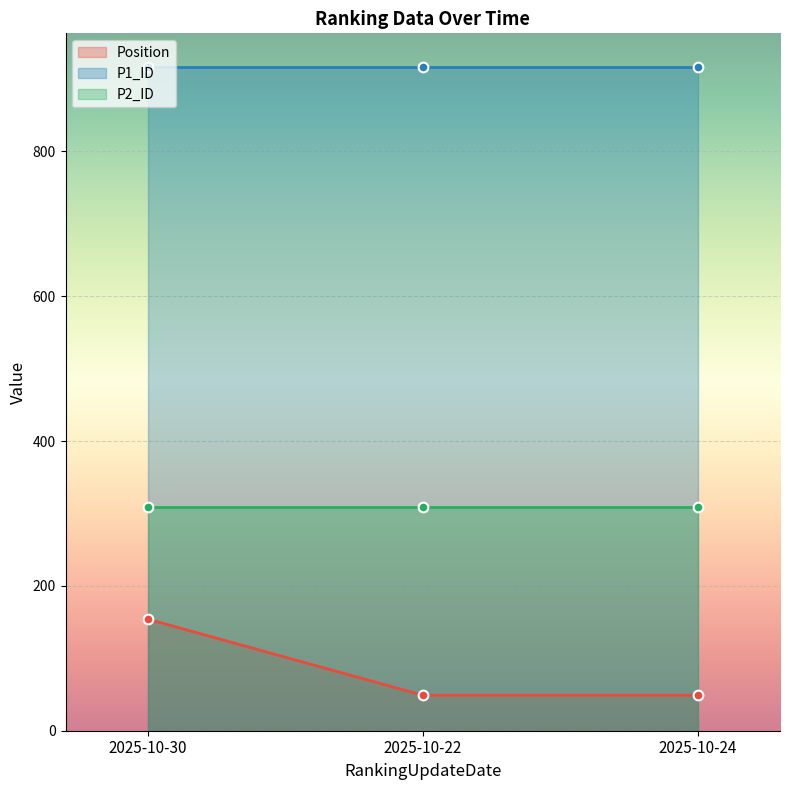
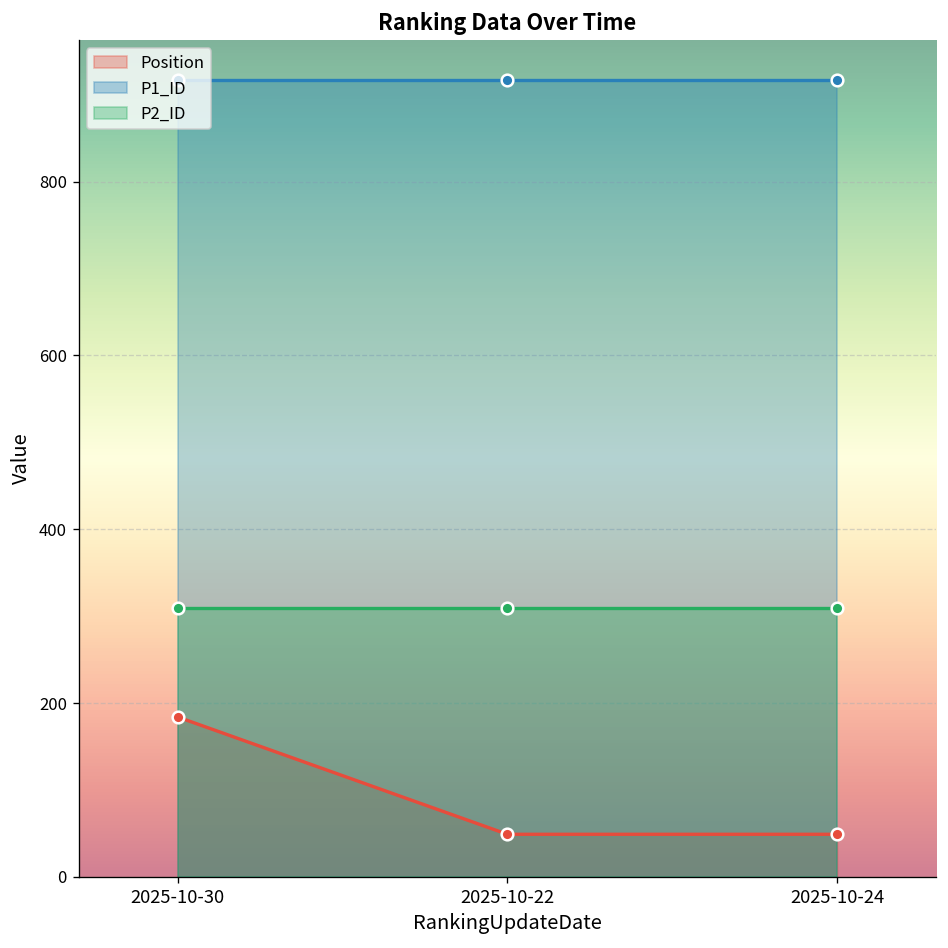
  {
    "Position": {
-     "2025-10-30": 150,
+     "2025-10-30": 180,
      "2025-10-22": 50,
      "2025-10-24": 50
    }
  }
